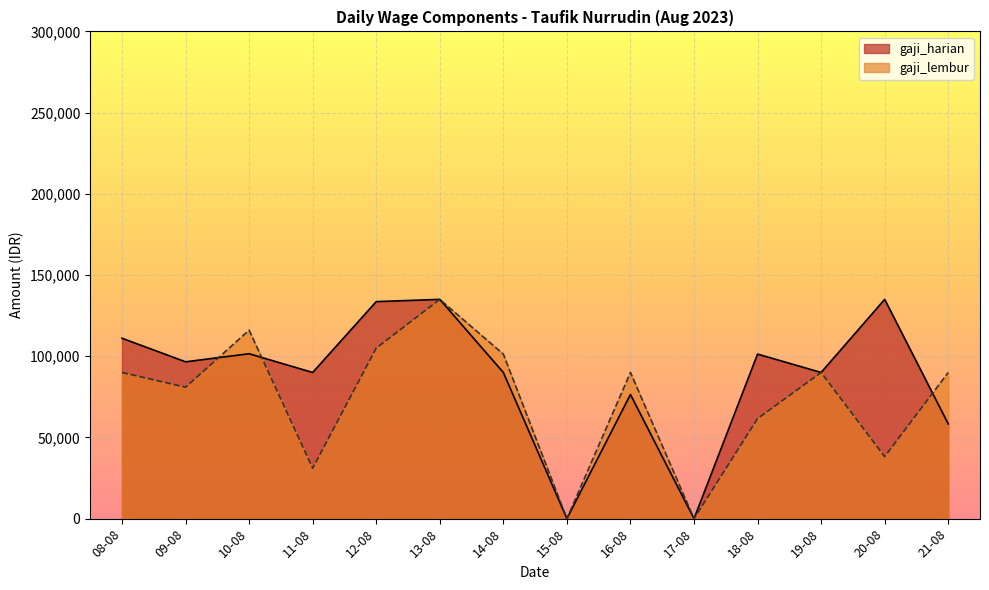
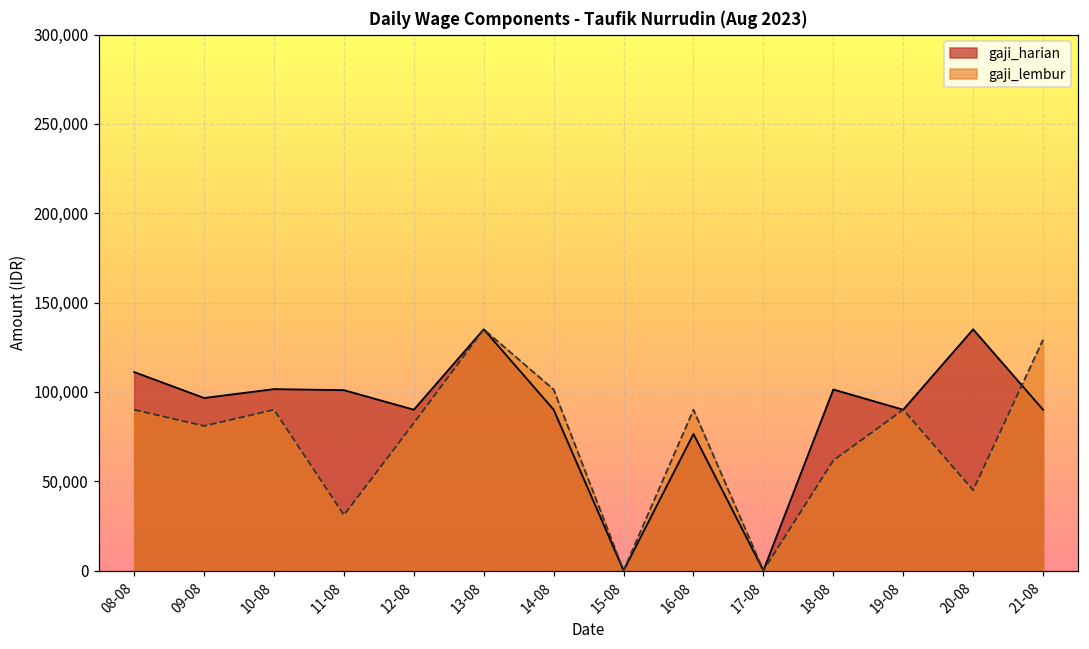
  {
    "gaji_harian": {
      "08-08": "111,000",
      "09-08": "97,000",
      "10-08": "102,000",
-     "11-08": "90,000",
-     "12-08": "134,000",
+     "11-08": "101,000",
+     "12-08": "90,000",
      "14-08": "90,000",
      "16-08": "76,000",
      "18-08": "101,000",
      "20-08": "135,000",
-     "21-08": "58,000"
+     "21-08": "90,000"
    },
    "gaji_lembur": {
      "08-08": "90,000",
      "09-08": "81,000",
-     "10-08": "116,000",
+     "10-08": "90,000",
      "11-08": "31,000",
-     "12-08": "105,000",
+     "12-08": "83,000",
      "14-08": "101,000",
      "16-08": "90,000",
      "18-08": "62,000",
-     "20-08": "38,000",
-     "21-08": "90,000"
+     "20-08": "45,000",
+     "21-08": "129,000"
    }
  }
